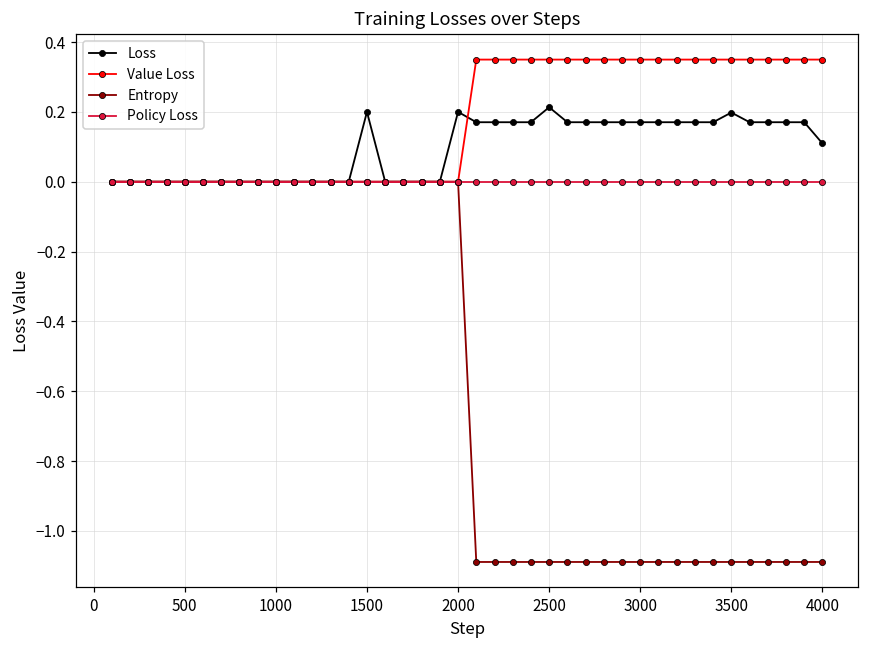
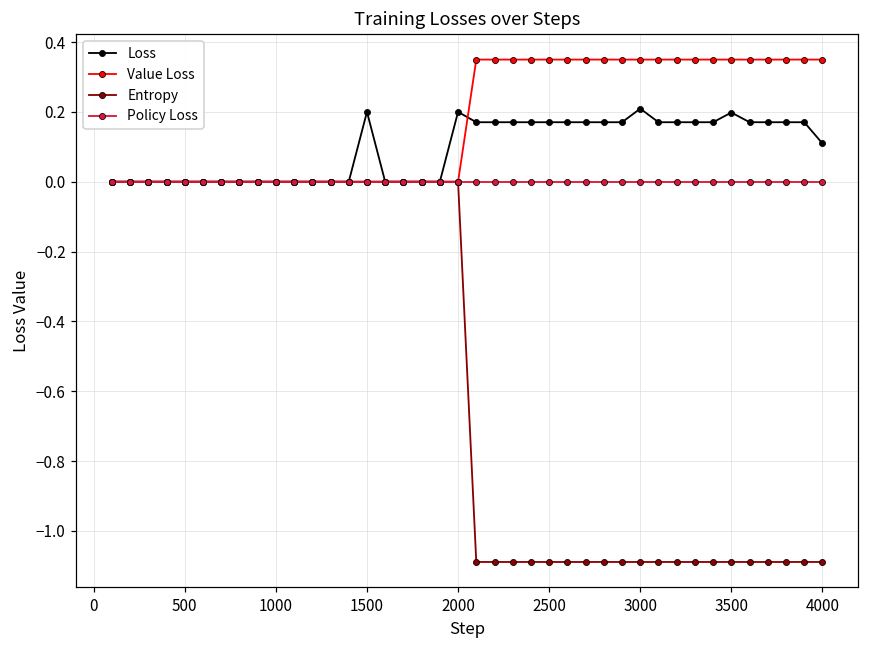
  {
    "Loss": {
      "1500": 0.20,
      "2000": 0.20,
-     "2500": 0.21,
-     "3000": 0.17,
+     "2500": 0.17,
+     "3000": 0.21,
      "3500": 0.20,
      "4000": 0.11
    },
    "Value Loss": {
      "2500": 0.35,
      "3000": 0.35,
      "3500": 0.35,
      "4000": 0.35
    },
    "Entropy": {
      "2500": -1.09,
      "3000": -1.09,
      "3500": -1.09,
      "4000": -1.09
    },
    "Policy Loss": {
      "2500": 0.00,
      "3000": 0.00,
      "3500": 0.00,
      "4000": 0.00
    }
  }
